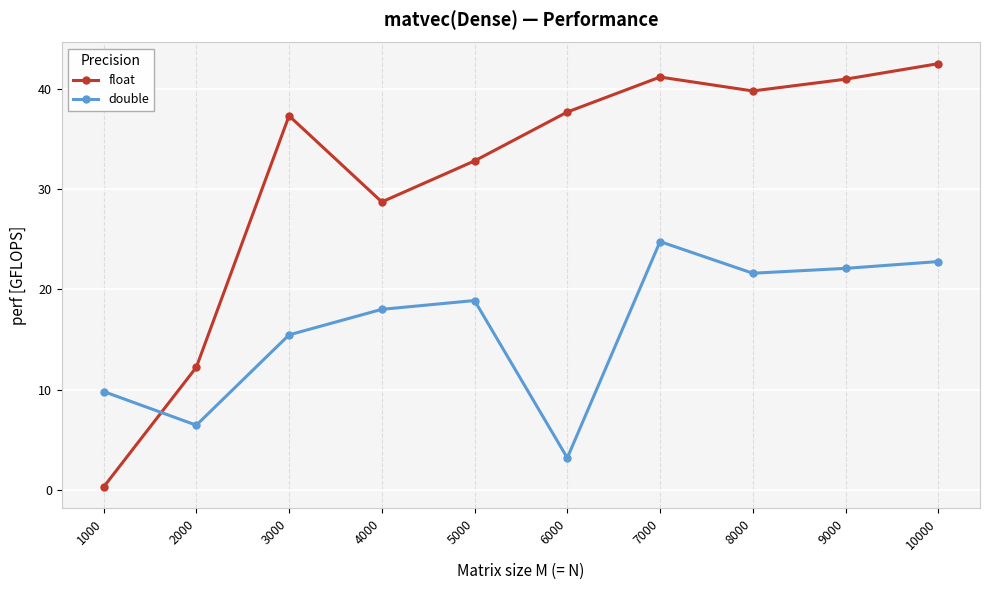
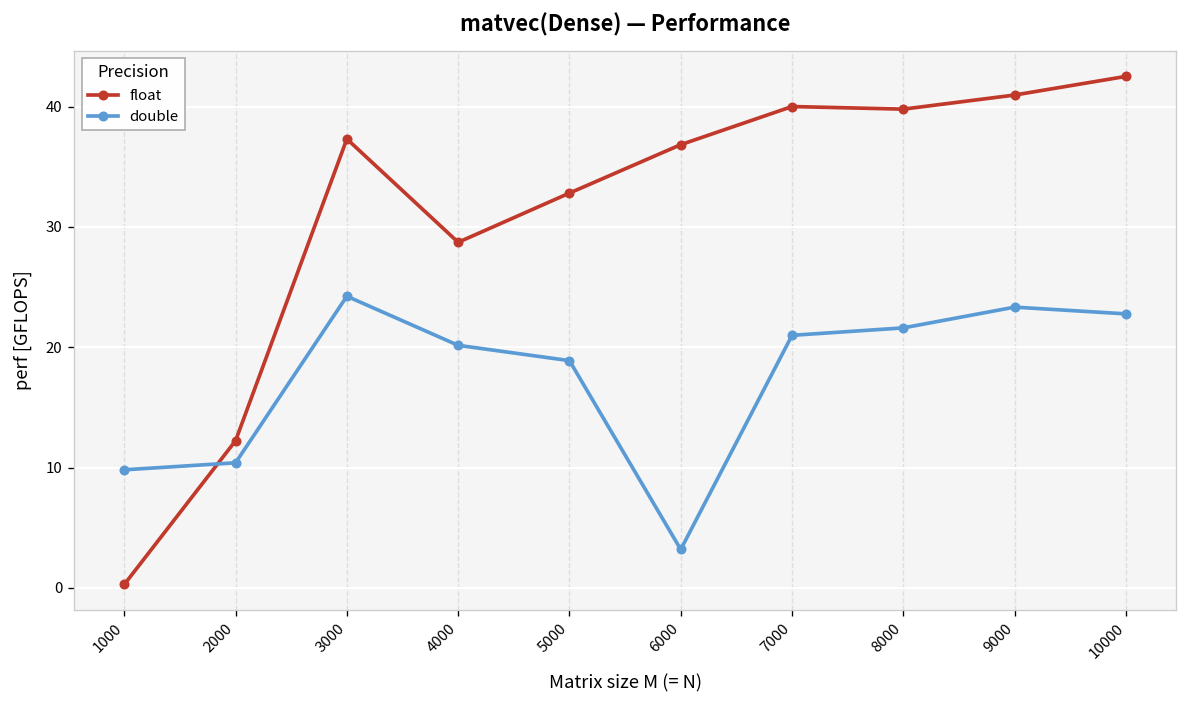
  {
    "float": {
      "1000": 0.3,
      "2000": 12.2,
      "3000": 37.3,
      "4000": 28.7,
      "5000": 32.8,
-     "6000": 37.7,
-     "7000": 41.2,
+     "6000": 36.8,
+     "7000": 40.0,
      "8000": 39.8,
      "9000": 41.0,
      "10000": 42.5
    },
    "double": {
      "1000": 9.8,
-     "2000": 6.5,
-     "3000": 15.5,
-     "4000": 18.0,
+     "2000": 10.4,
+     "3000": 24.2,
+     "4000": 20.2,
      "5000": 18.9,
      "6000": 3.2,
-     "7000": 24.8,
+     "7000": 21.0,
      "8000": 21.6,
-     "9000": 22.1,
+     "9000": 23.3,
      "10000": 22.8
    }
  }
